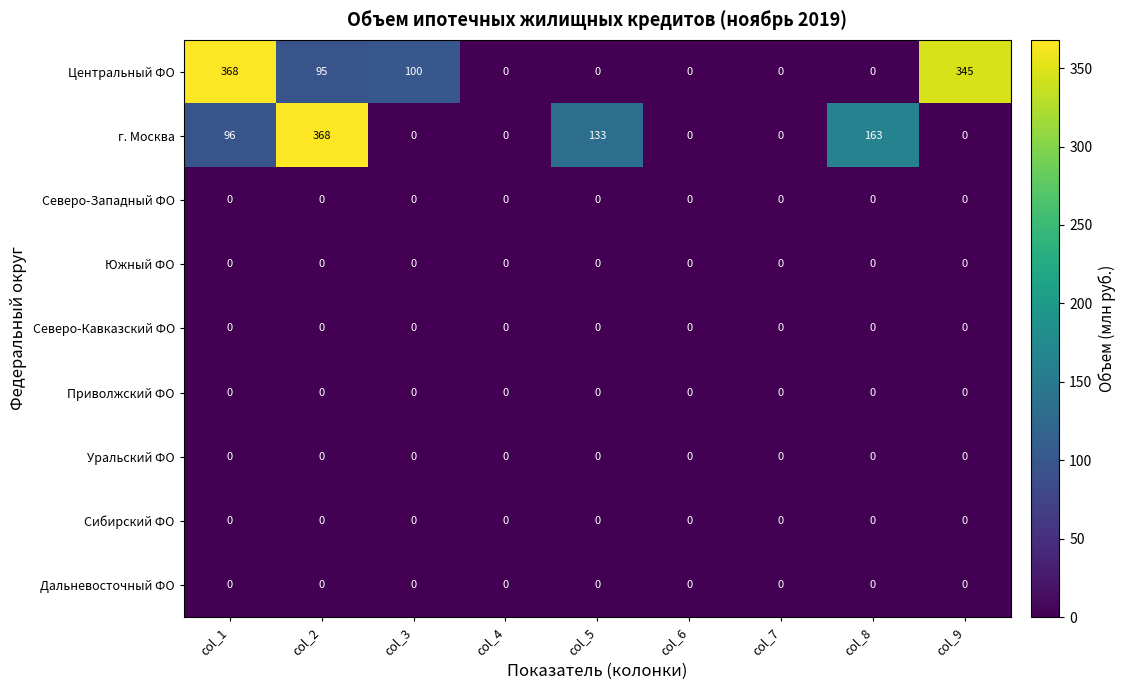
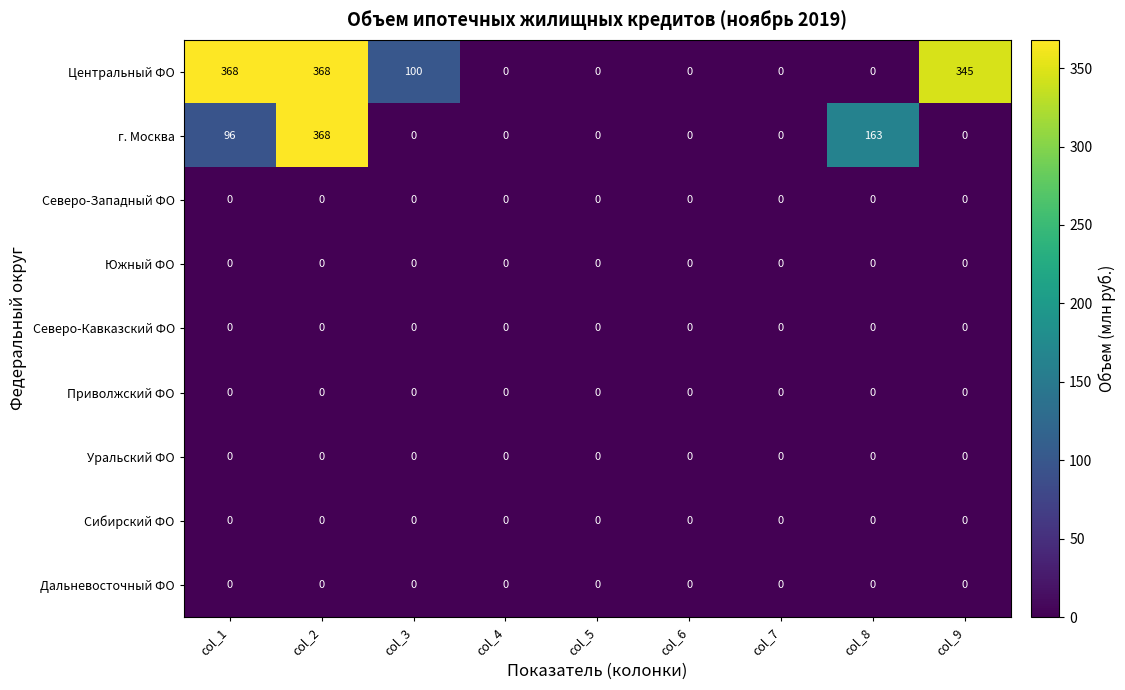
  {
    "Центральный ФО": {
      "col_1": 368,
-     "col_2": 95,
+     "col_2": 368,
      "col_3": 100,
      "col_4": 0,
      "col_5": 0,
      "col_6": 0,
      "col_7": 0,
      "col_8": 0,
      "col_9": 345
    },
    "г. Москва": {
      "col_1": 96,
      "col_2": 368,
      "col_3": 0,
      "col_4": 0,
-     "col_5": 133,
+     "col_5": 0,
      "col_6": 0,
      "col_7": 0,
      "col_8": 163,
      "col_9": 0
    },
    "Северо-Западный ФО": {
      "col_1": 0,
      "col_2": 0,
      "col_3": 0,
      "col_4": 0,
      "col_5": 0,
      "col_6": 0,
      "col_7": 0,
      "col_8": 0,
      "col_9": 0
    },
    "Южный ФО": {
      "col_1": 0,
      "col_2": 0,
      "col_3": 0,
      "col_4": 0,
      "col_5": 0,
      "col_6": 0,
      "col_7": 0,
      "col_8": 0,
      "col_9": 0
    },
    "Северо-Кавказский ФО": {
      "col_1": 0,
      "col_2": 0,
      "col_3": 0,
      "col_4": 0,
      "col_5": 0,
      "col_6": 0,
      "col_7": 0,
      "col_8": 0,
      "col_9": 0
    },
    "Приволжский ФО": {
      "col_1": 0,
      "col_2": 0,
      "col_3": 0,
      "col_4": 0,
      "col_5": 0,
      "col_6": 0,
      "col_7": 0,
      "col_8": 0,
      "col_9": 0
    },
    "Уральский ФО": {
      "col_1": 0,
      "col_2": 0,
      "col_3": 0,
      "col_4": 0,
      "col_5": 0,
      "col_6": 0,
      "col_7": 0,
      "col_8": 0,
      "col_9": 0
    },
    "Сибирский ФО": {
      "col_1": 0,
      "col_2": 0,
      "col_3": 0,
      "col_4": 0,
      "col_5": 0,
      "col_6": 0,
      "col_7": 0,
      "col_8": 0,
      "col_9": 0
    },
    "Дальневосточный ФО": {
      "col_1": 0,
      "col_2": 0,
      "col_3": 0,
      "col_4": 0,
      "col_5": 0,
      "col_6": 0,
      "col_7": 0,
      "col_8": 0,
      "col_9": 0
    }
  }
